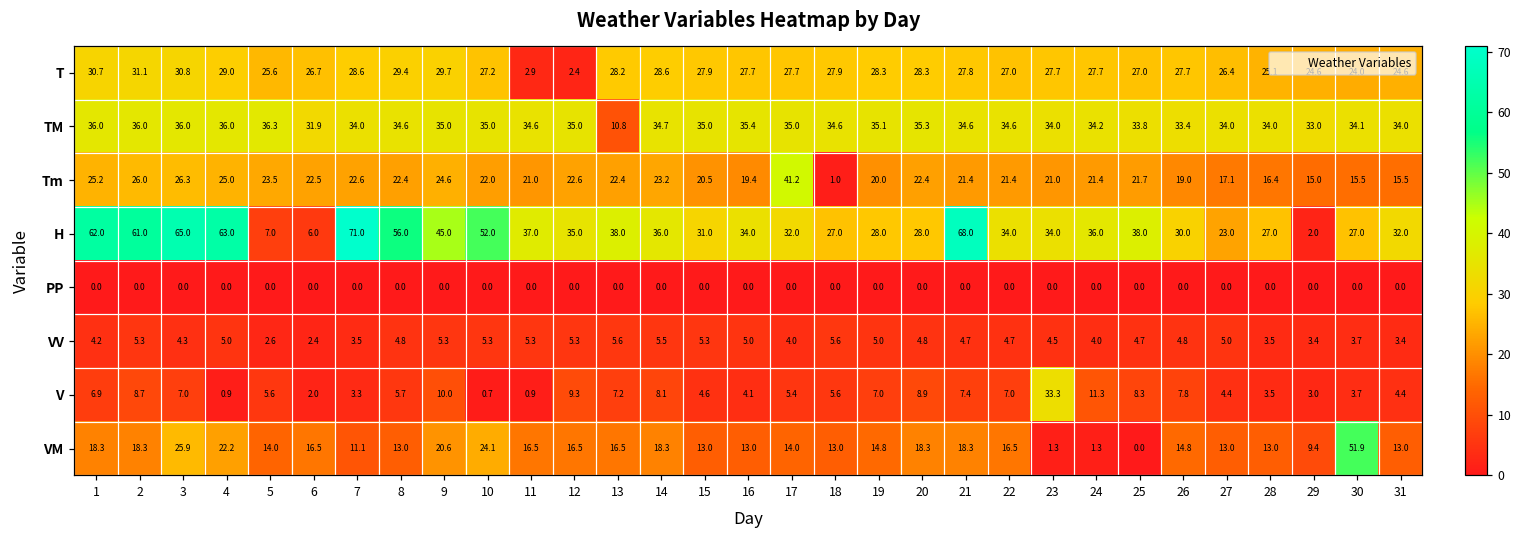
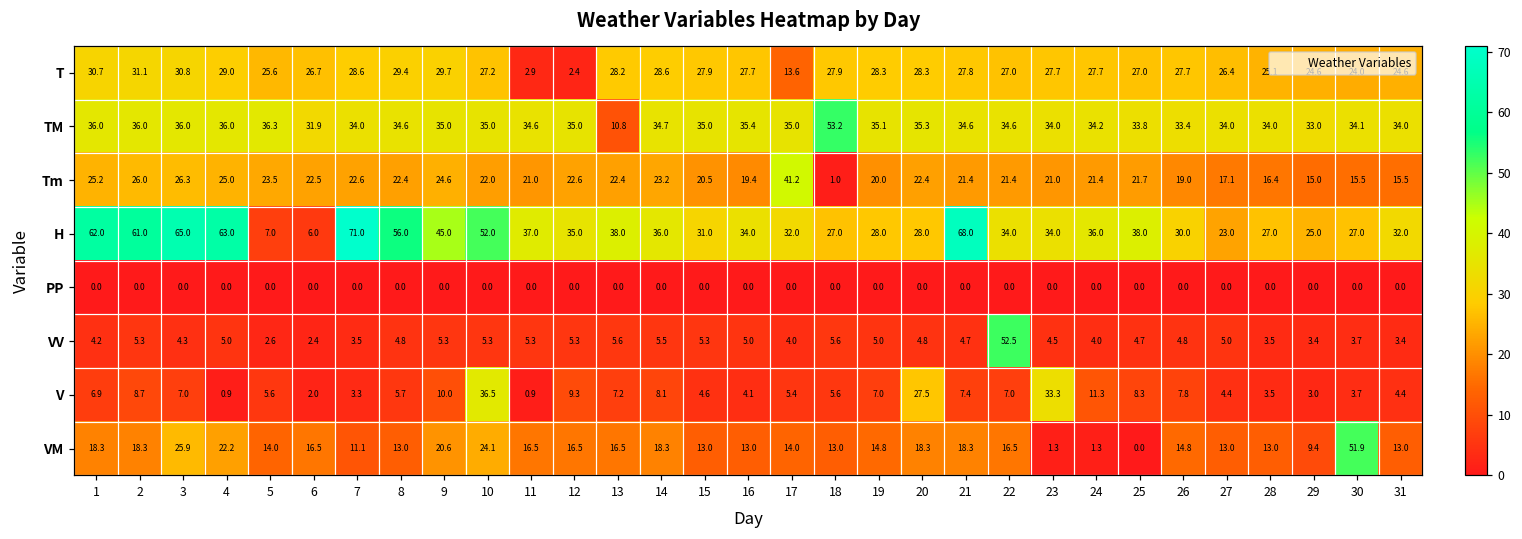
  {
    "T": {
      "1": 30.7,
      "2": 31.1,
      "3": 30.8,
      "4": 29.0,
      "5": 25.6,
      "6": 26.7,
      "7": 28.6,
      "8": 29.4,
      "9": 29.7,
      "10": 27.2,
      "11": 2.9,
      "12": 2.4,
      "13": 28.2,
      "14": 28.6,
      "15": 27.9,
      "16": 27.7,
-     "17": 27.7,
+     "17": 13.6,
      "18": 27.9,
      "19": 28.3,
      "20": 28.3,
      "21": 27.8,
      "22": 27.0,
      "23": 27.7,
      "24": 27.7,
      "25": 27.0,
      "26": 27.7,
      "27": 26.4
    },
    "TM": {
      "1": 36.0,
      "2": 36.0,
      "3": 36.0,
      "4": 36.0,
      "5": 36.3,
      "6": 31.9,
      "7": 34.0,
      "8": 34.6,
      "9": 35.0,
      "10": 35.0,
      "11": 34.6,
      "12": 35.0,
      "13": 10.8,
      "14": 34.7,
      "15": 35.0,
      "16": 35.4,
      "17": 35.0,
-     "18": 34.6,
+     "18": 53.2,
      "19": 35.1,
      "20": 35.3,
      "21": 34.6,
      "22": 34.6,
      "23": 34.0,
      "24": 34.2,
      "25": 33.8,
      "26": 33.4,
      "27": 34.0,
      "28": 34.0,
      "29": 33.0,
      "30": 34.1,
      "31": 34.0
    },
    "H": {
      "1": 62.0,
      "2": 61.0,
      "3": 65.0,
      "4": 63.0,
      "5": 7.0,
      "6": 6.0,
      "7": 71.0,
      "8": 56.0,
      "9": 45.0,
      "10": 52.0,
      "11": 37.0,
      "12": 35.0,
      "13": 38.0,
      "14": 36.0,
      "15": 31.0,
      "16": 34.0,
      "17": 32.0,
      "18": 27.0,
      "19": 28.0,
      "20": 28.0,
      "21": 68.0,
      "22": 34.0,
      "23": 34.0,
      "24": 36.0,
      "25": 38.0,
      "26": 30.0,
      "27": 23.0,
      "28": 27.0,
-     "29": 2.0,
+     "29": 25.0,
      "30": 27.0,
      "31": 32.0
    },
    "VV": {
      "1": 4.2,
      "2": 5.3,
      "3": 4.3,
      "4": 5.0,
      "5": 2.6,
      "6": 2.4,
      "7": 3.5,
      "8": 4.8,
      "9": 5.3,
      "10": 5.3,
      "11": 5.3,
      "12": 5.3,
      "13": 5.6,
      "14": 5.5,
      "15": 5.3,
      "16": 5.0,
      "17": 4.0,
      "18": 5.6,
      "19": 5.0,
      "20": 4.8,
      "21": 4.7,
-     "22": 4.7,
+     "22": 52.5,
      "23": 4.5,
      "24": 4.0,
      "25": 4.7,
      "26": 4.8,
      "27": 5.0,
      "28": 3.5,
      "29": 3.4,
      "30": 3.7,
      "31": 3.4
    },
    "V": {
      "1": 6.9,
      "2": 8.7,
      "3": 7.0,
      "4": 0.9,
      "5": 5.6,
      "6": 2.0,
      "7": 3.3,
      "8": 5.7,
      "9": 10.0,
-     "10": 0.7,
+     "10": 36.5,
      "11": 0.9,
      "12": 9.3,
      "13": 7.2,
      "14": 8.1,
      "15": 4.6,
      "16": 4.1,
      "17": 5.4,
      "18": 5.6,
      "19": 7.0,
-     "20": 8.9,
+     "20": 27.5,
      "21": 7.4,
      "22": 7.0,
      "23": 33.3,
      "24": 11.3,
      "25": 8.3,
      "26": 7.8,
      "27": 4.4,
      "28": 3.5,
      "29": 3.0,
      "30": 3.7,
      "31": 4.4
    }
  }
